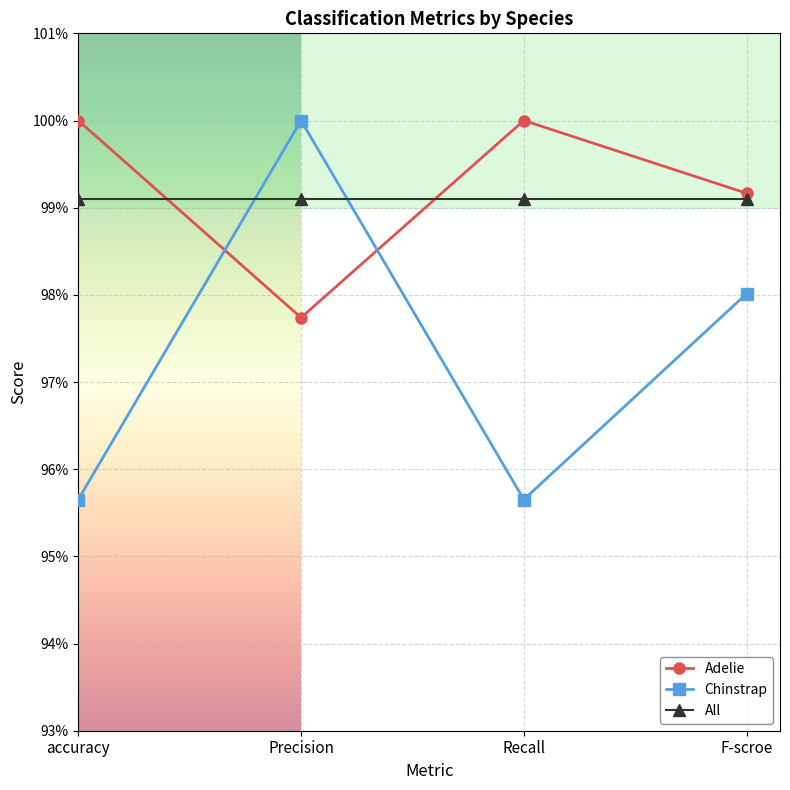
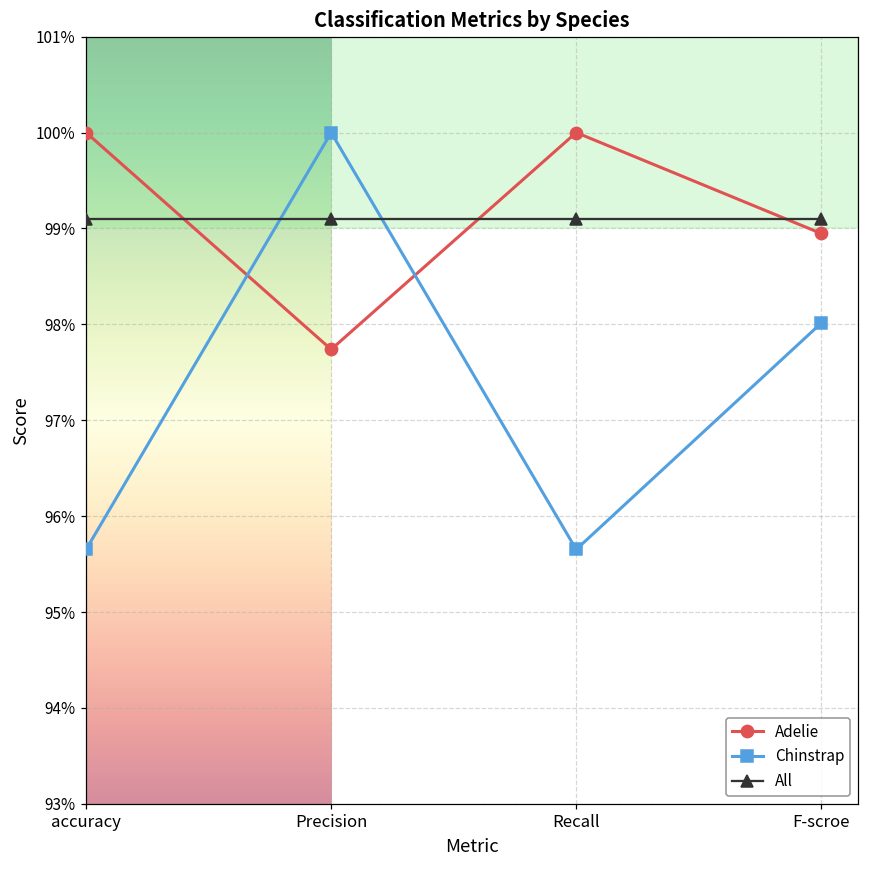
  {
    "Adelie": {
      "accuracy": "100.0%",
      "Precision": "97.7%",
      "Recall": "100.0%",
-     "F-scroe": "99.2%"
+     "F-scroe": "98.9%"
    },
    "Chinstrap": {
      "accuracy": "95.7%",
      "Precision": "100.0%",
      "Recall": "95.7%",
      "F-scroe": "98.0%"
    },
    "All": {
      "accuracy": "99.1%",
      "Precision": "99.1%",
      "Recall": "99.1%",
      "F-scroe": "99.1%"
    }
  }
